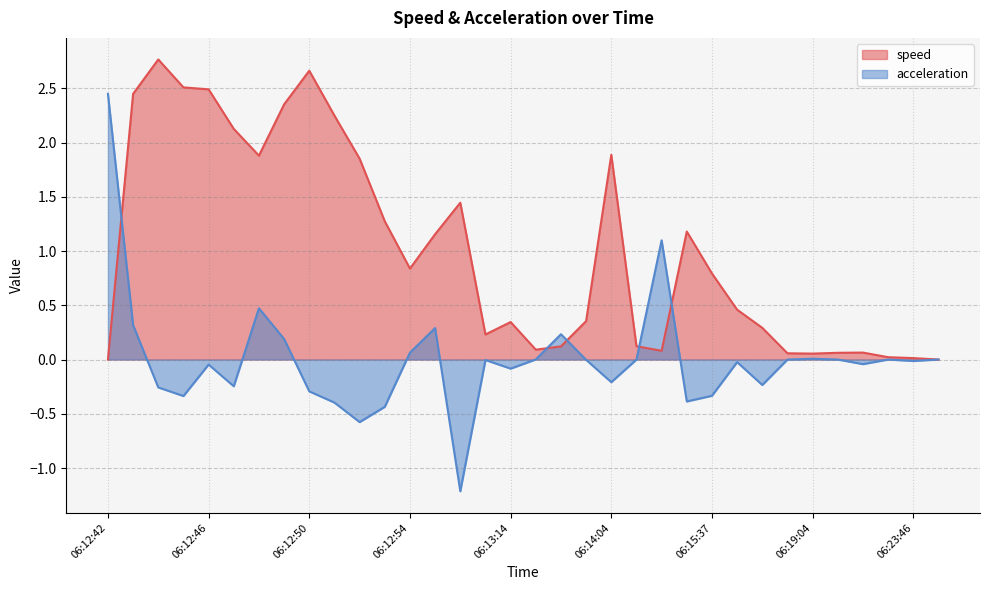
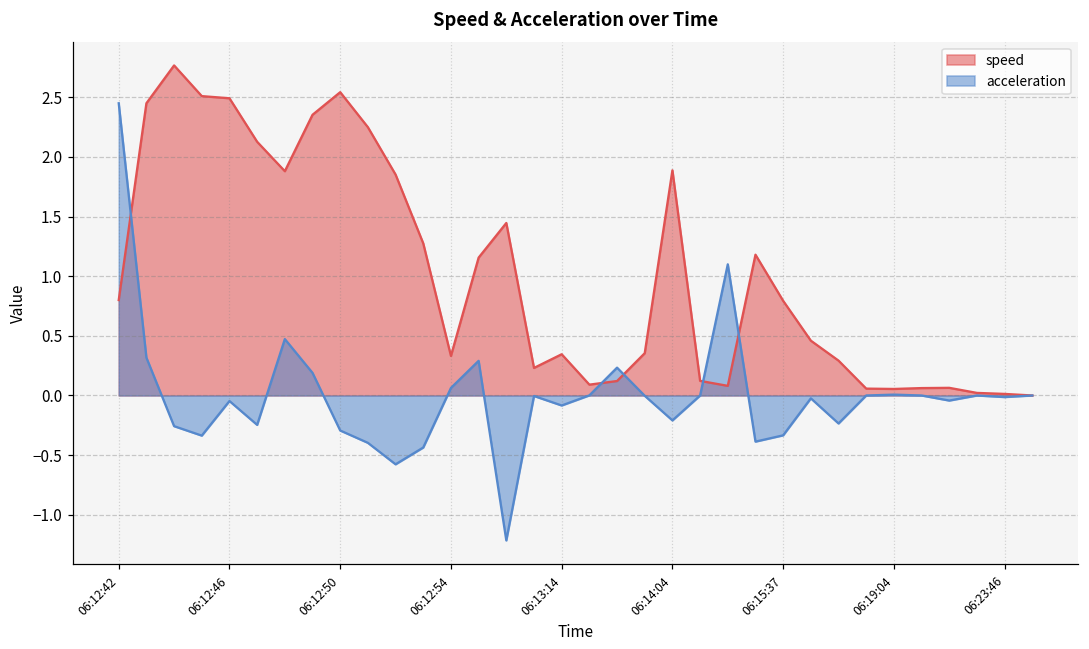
  {
    "speed": {
-     "06:12:42": 0.0,
+     "06:12:42": 0.8,
      "06:12:46": 2.49,
-     "06:12:50": 2.66,
-     "06:12:54": 0.84,
+     "06:12:50": 2.54,
+     "06:12:54": 0.33,
      "06:13:14": 0.35,
      "06:14:04": 1.89,
      "06:15:37": 0.79,
      "06:19:04": 0.05
    }
  }
